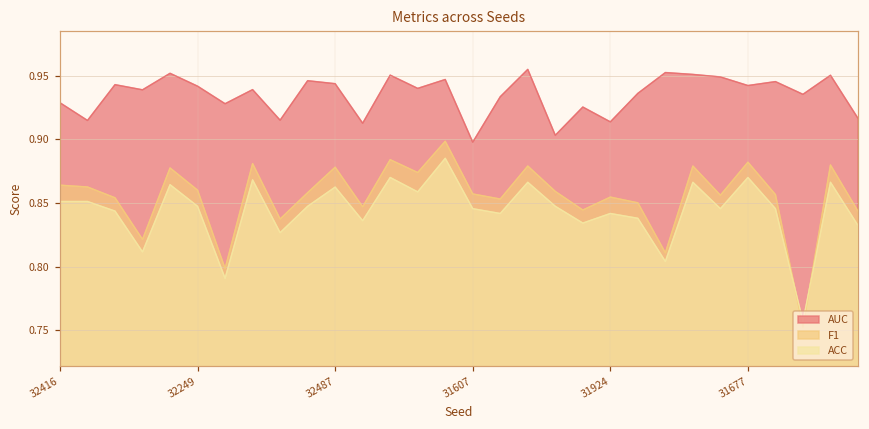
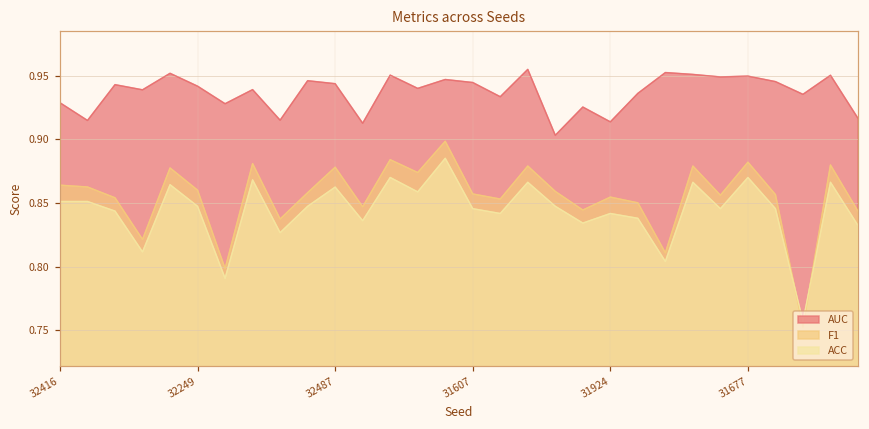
  {
    "AUC": {
      "32416": 0.929,
      "32249": 0.942,
      "32487": 0.944,
-     "31607": 0.898,
+     "31607": 0.945,
      "31924": 0.914,
-     "31677": 0.942
+     "31677": 0.950
    }
  }
